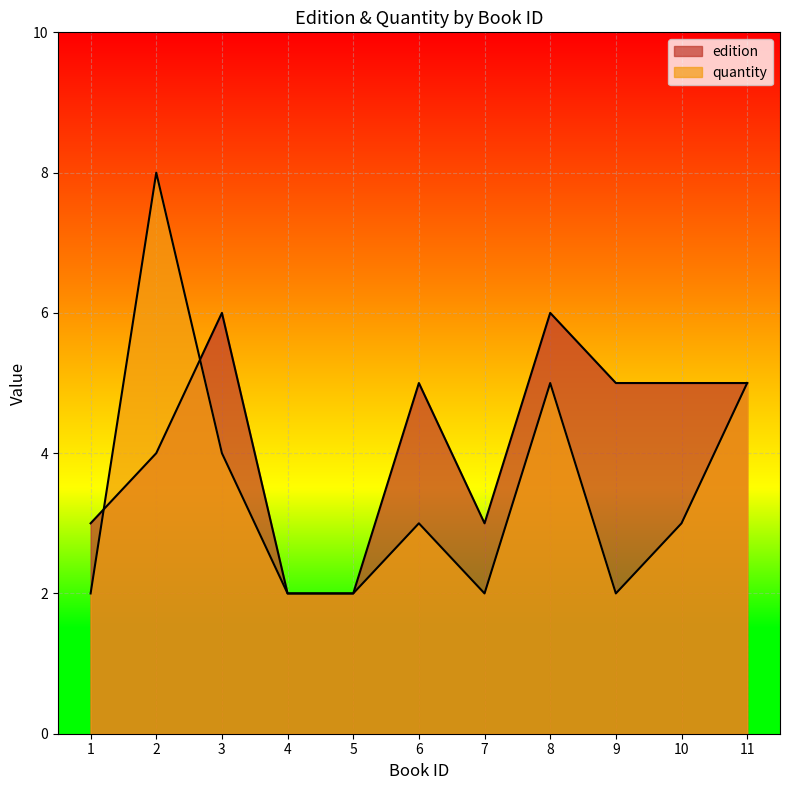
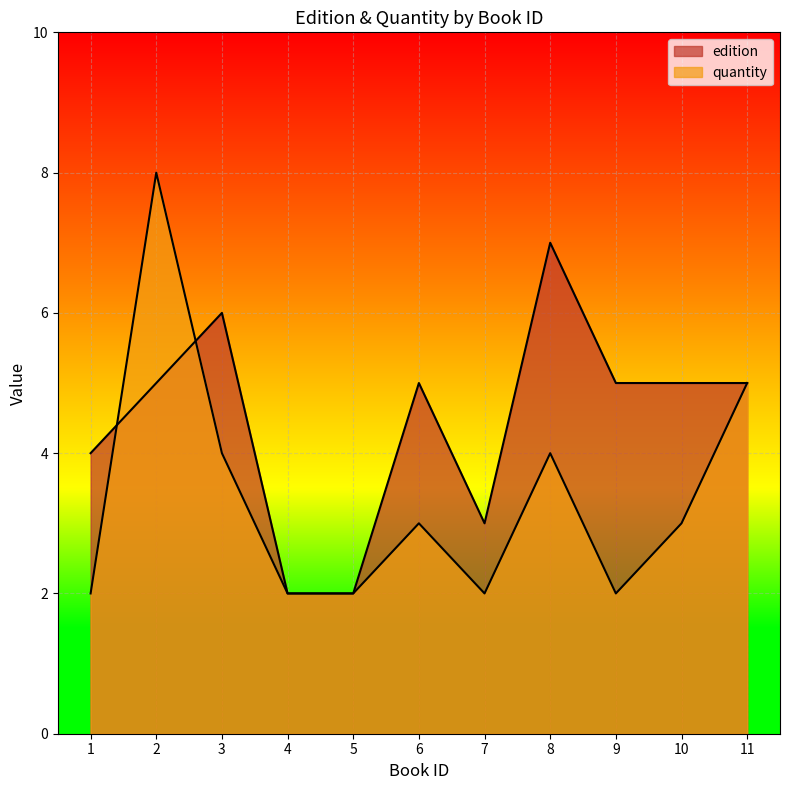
  {
    "edition": {
-     "1": 3,
-     "2": 4,
+     "1": 4,
+     "2": 5,
      "3": 6,
      "6": 5,
      "7": 3,
-     "8": 6,
+     "8": 7,
      "9": 5,
      "10": 5
    },
    "quantity": {
      "1": 2,
      "2": 8,
      "3": 4,
      "6": 3,
      "7": 2,
-     "8": 5,
+     "8": 4,
      "9": 2,
      "10": 3
    }
  }
